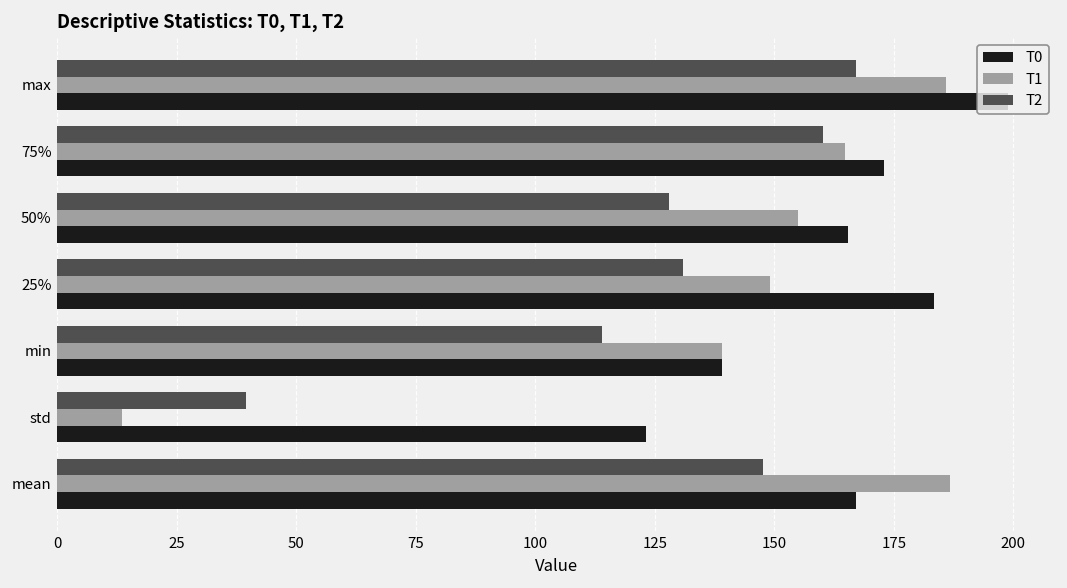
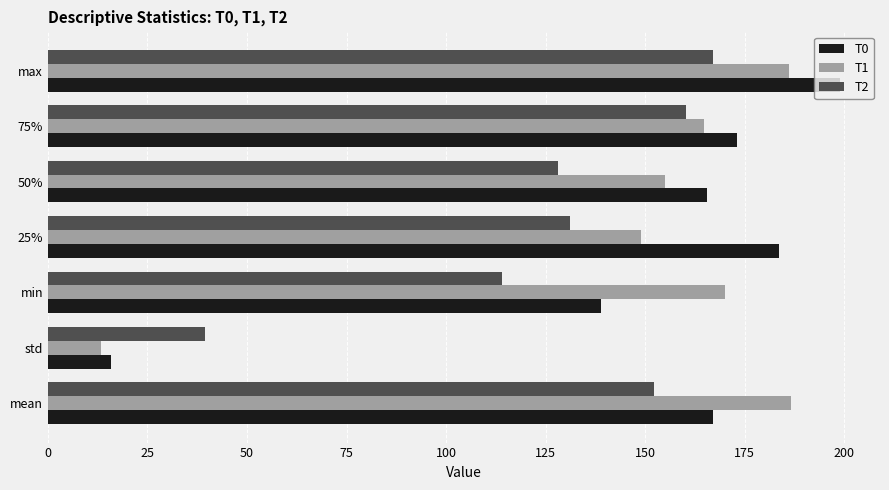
  {
    "T0": {
      "75%": 173,
      "50%": 166,
      "25%": 184,
      "min": 139,
-     "std": 123,
+     "std": 16,
      "mean": 167
    },
    "T1": {
      "max": 186,
      "75%": 165,
      "50%": 155,
      "25%": 149,
-     "min": 139,
+     "min": 170,
      "std": 13,
      "mean": 187
    },
    "T2": {
      "max": 167,
      "75%": 160,
      "50%": 128,
      "25%": 131,
      "min": 114,
      "std": 40,
-     "mean": 148
+     "mean": 152
    }
  }
